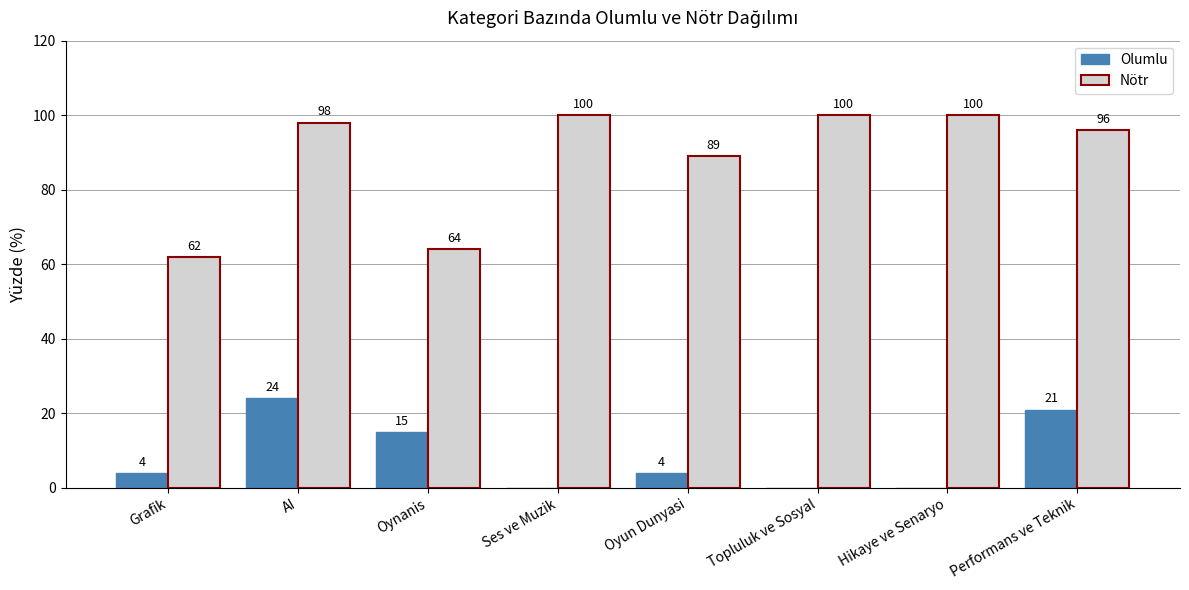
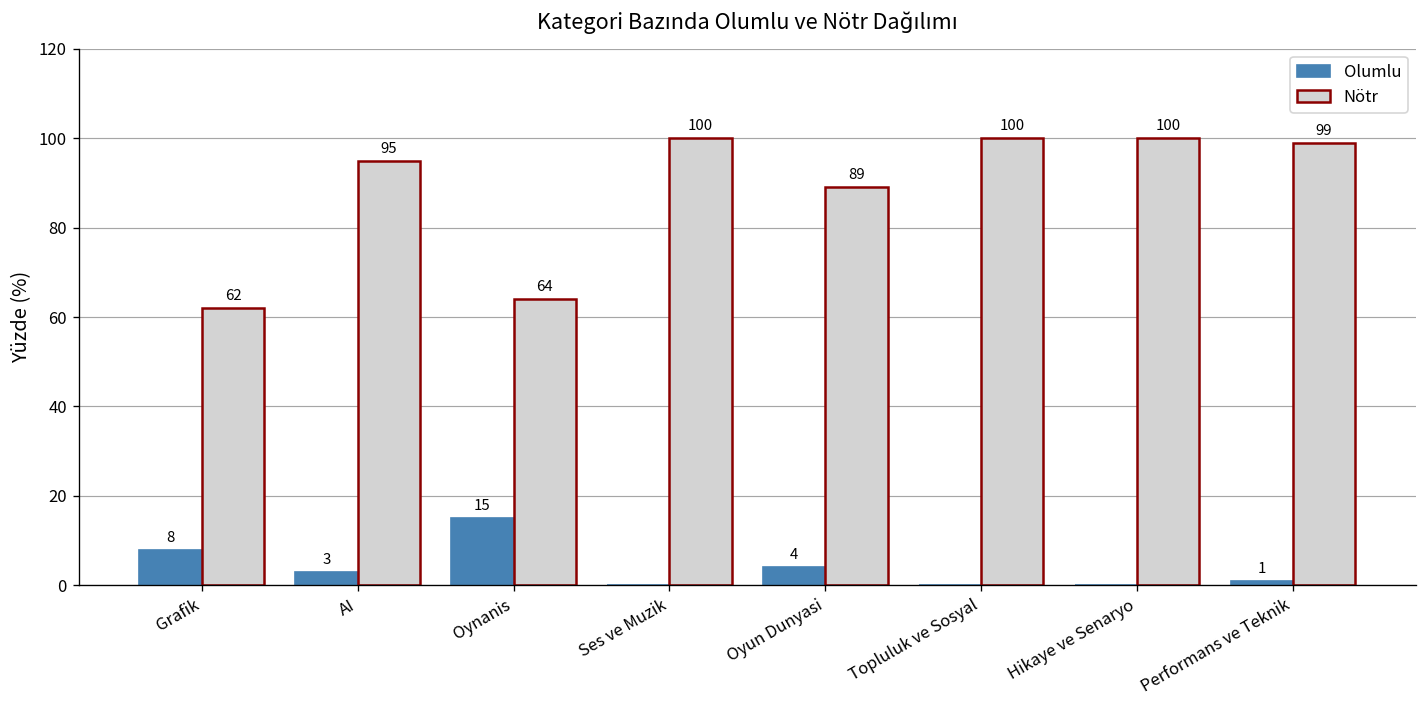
  {
    "Olumlu": {
-     "Grafik": 4,
-     "AI": 24,
+     "Grafik": 8,
+     "AI": 3,
      "Oynanis": 15,
      "Oyun Dunyasi": 4,
-     "Performans ve Teknik": 21
+     "Performans ve Teknik": 1
    },
    "Nötr": {
      "Grafik": 62,
-     "AI": 98,
+     "AI": 95,
      "Oynanis": 64,
      "Ses ve Muzik": 100,
      "Oyun Dunyasi": 89,
      "Topluluk ve Sosyal": 100,
      "Hikaye ve Senaryo": 100,
-     "Performans ve Teknik": 96
+     "Performans ve Teknik": 99
    }
  }
